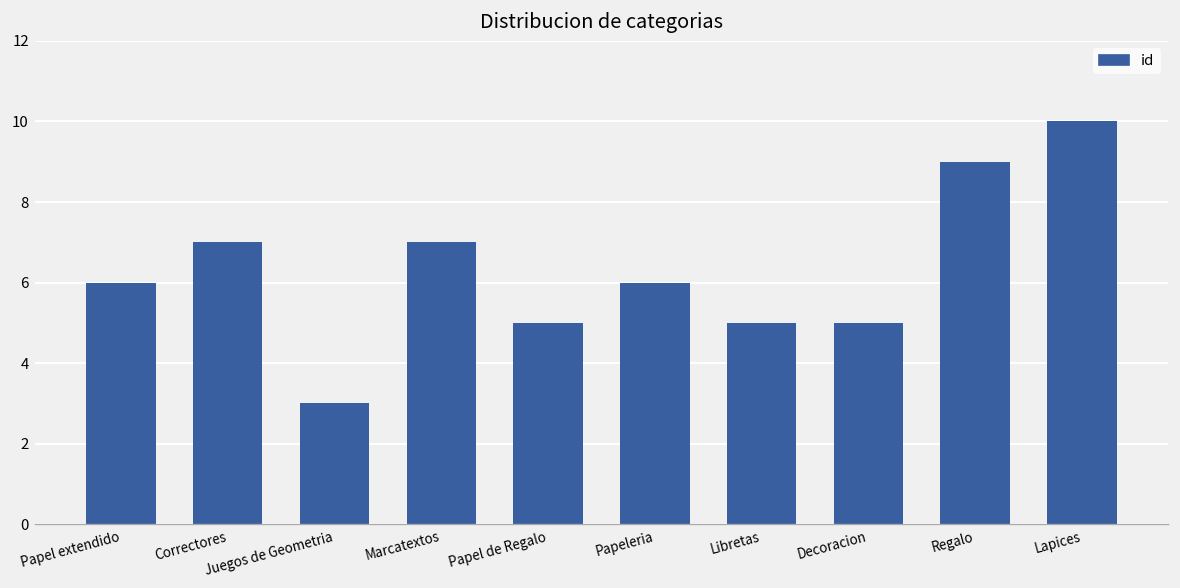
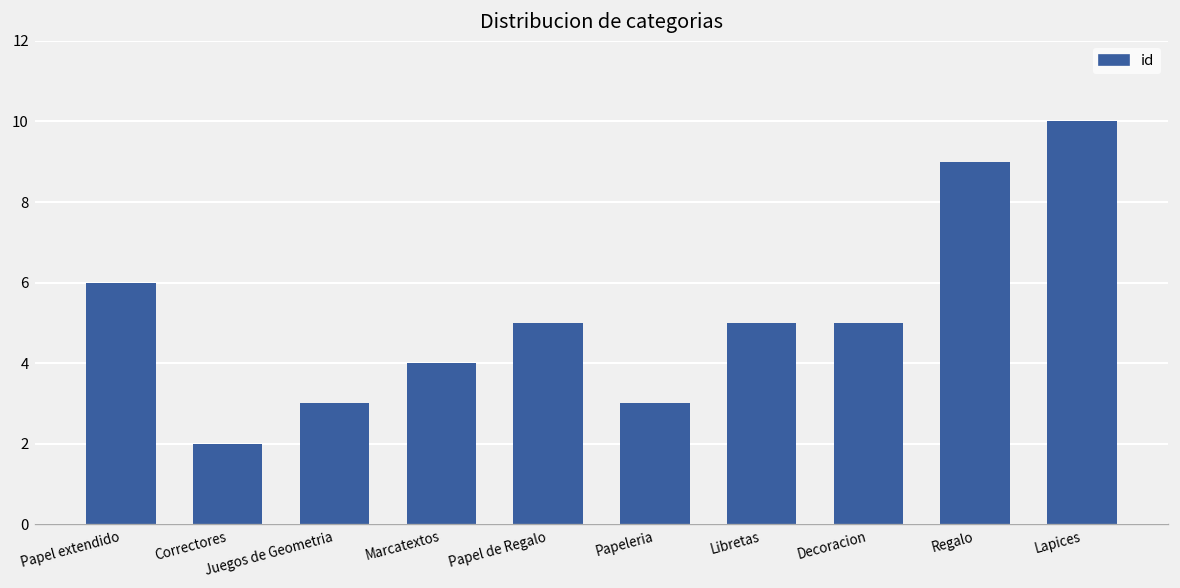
  {
    "Papel extendido": 6,
-   "Correctores": 7,
+   "Correctores": 2,
    "Juegos de Geometria": 3,
-   "Marcatextos": 7,
+   "Marcatextos": 4,
    "Papel de Regalo": 5,
-   "Papeleria": 6,
+   "Papeleria": 3,
    "Libretas": 5,
    "Decoracion": 5,
    "Regalo": 9,
    "Lapices": 10
  }
